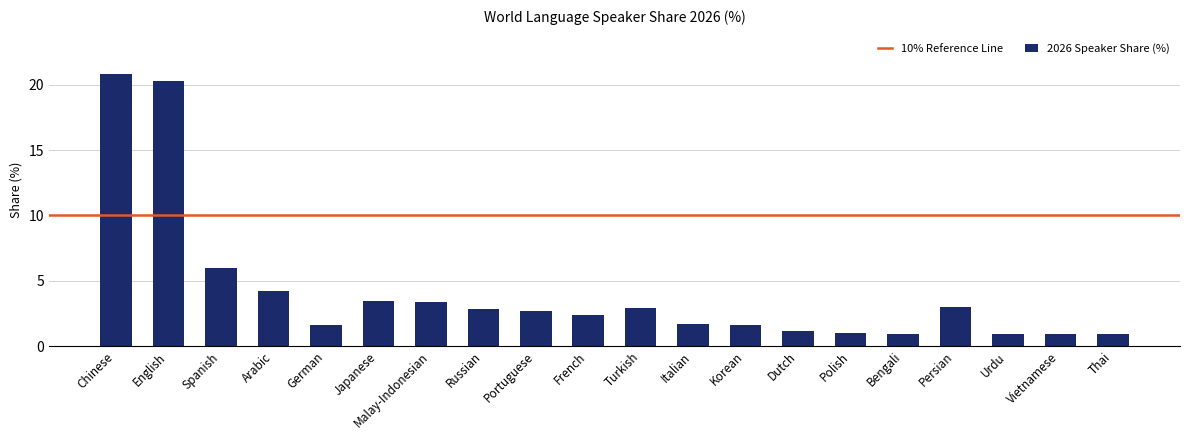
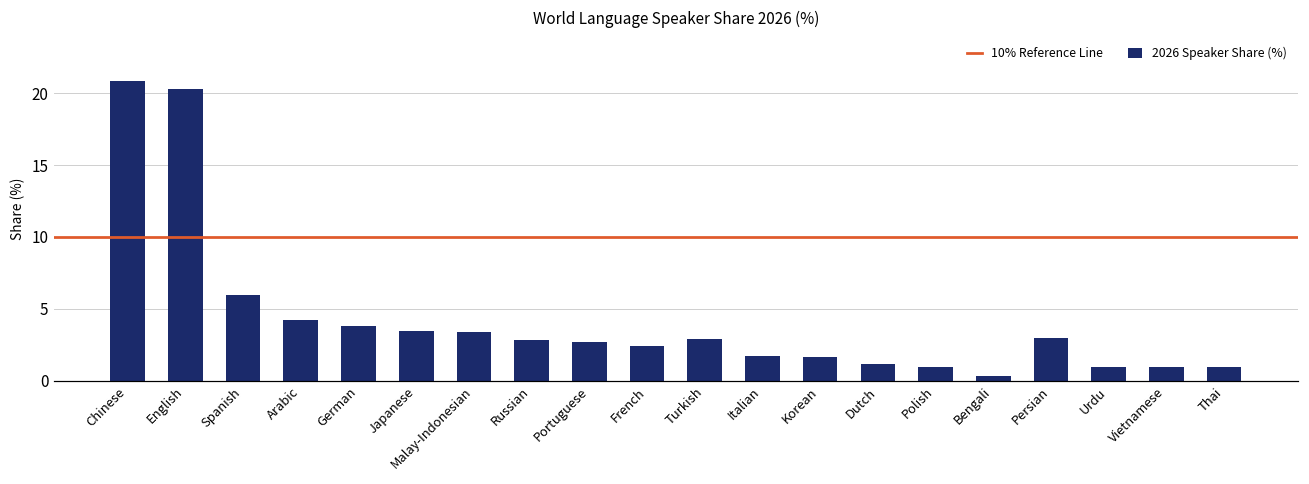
  {
    "Chinese": 20.8,
    "English": 20.3,
    "Spanish": 6.0,
    "Arabic": 4.2,
-   "German": 1.6,
+   "German": 3.8,
    "Japanese": 3.5,
    "Malay-Indonesian": 3.4,
    "Russian": 2.8,
    "Portuguese": 2.7,
    "French": 2.4,
    "Turkish": 2.9,
    "Italian": 1.7,
    "Korean": 1.6,
    "Dutch": 1.1,
    "Polish": 1.0,
-   "Bengali": 0.9,
+   "Bengali": 0.3,
    "Persian": 3.0,
    "Urdu": 0.9,
    "Vietnamese": 0.9,
    "Thai": 0.9
  }
